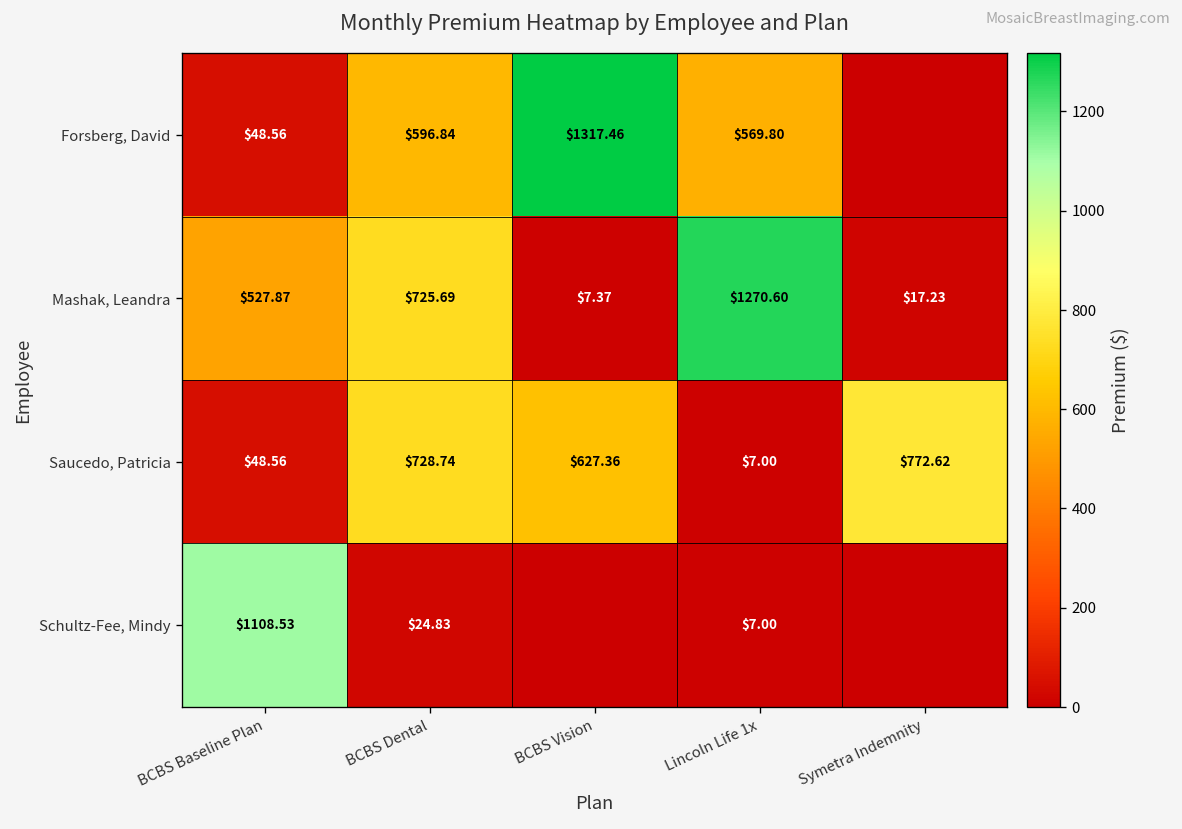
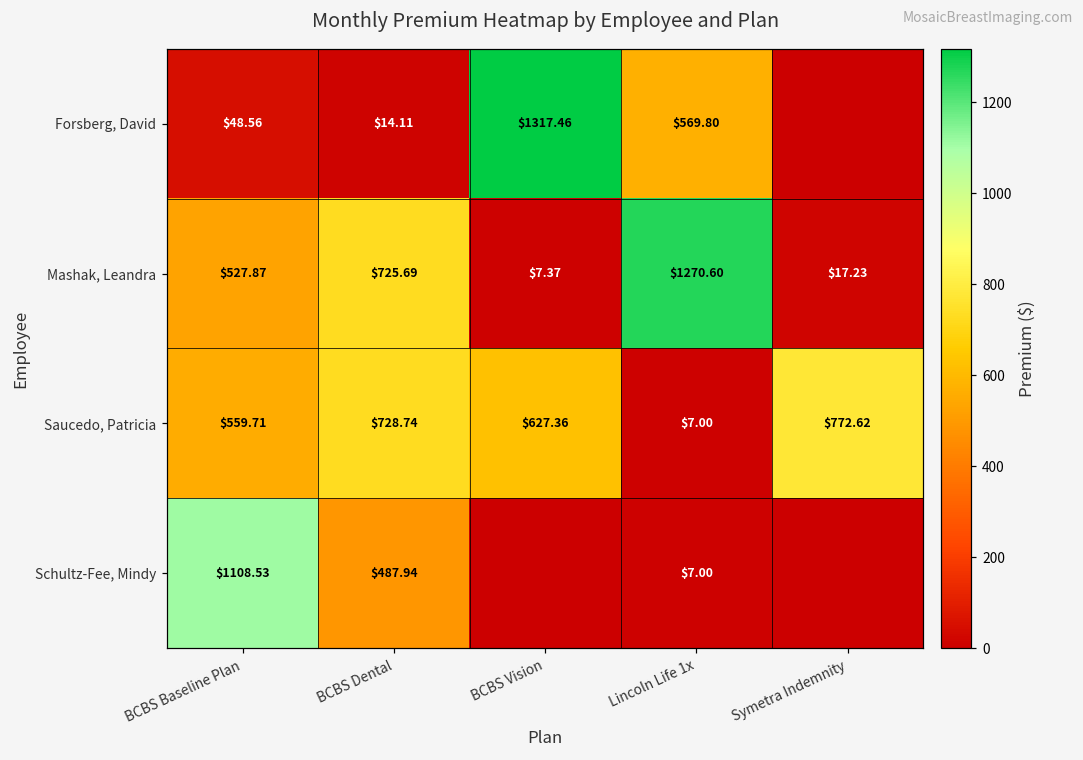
  {
    "Forsberg, David": {
      "BCBS Baseline Plan": "$48.56",
-     "BCBS Dental": "$596.84",
+     "BCBS Dental": "$14.11",
      "BCBS Vision": "$1317.46",
      "Lincoln Life 1x": "$569.80"
    },
    "Mashak, Leandra": {
      "BCBS Baseline Plan": "$527.87",
      "BCBS Dental": "$725.69",
      "BCBS Vision": "$7.37",
      "Lincoln Life 1x": "$1270.60",
      "Symetra Indemnity": "$17.23"
    },
    "Saucedo, Patricia": {
-     "BCBS Baseline Plan": "$48.56",
+     "BCBS Baseline Plan": "$559.71",
      "BCBS Dental": "$728.74",
      "BCBS Vision": "$627.36",
      "Lincoln Life 1x": "$7.00",
      "Symetra Indemnity": "$772.62"
    },
    "Schultz-Fee, Mindy": {
      "BCBS Baseline Plan": "$1108.53",
-     "BCBS Dental": "$24.83",
+     "BCBS Dental": "$487.94",
      "Lincoln Life 1x": "$7.00"
    }
  }
